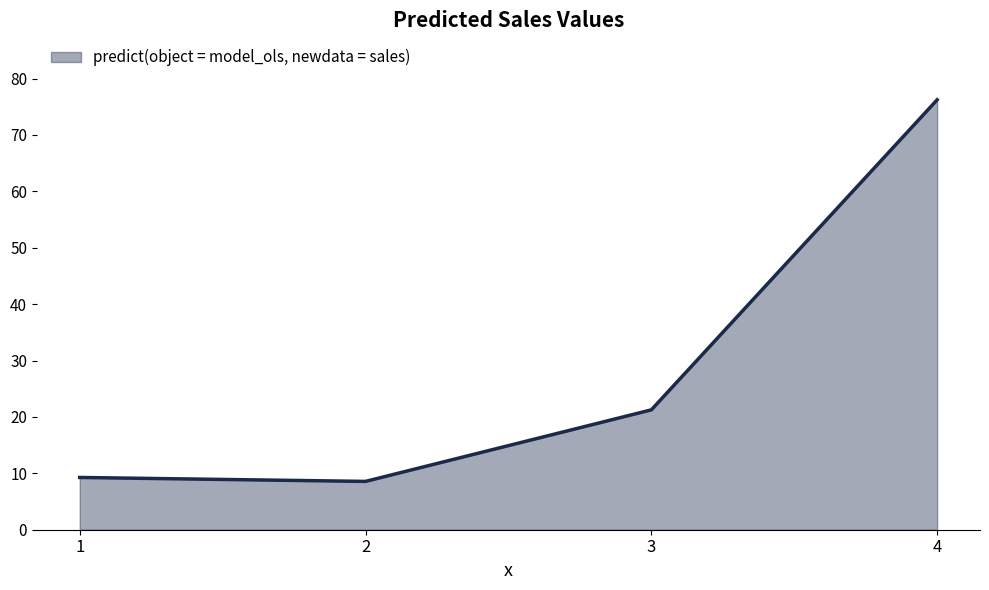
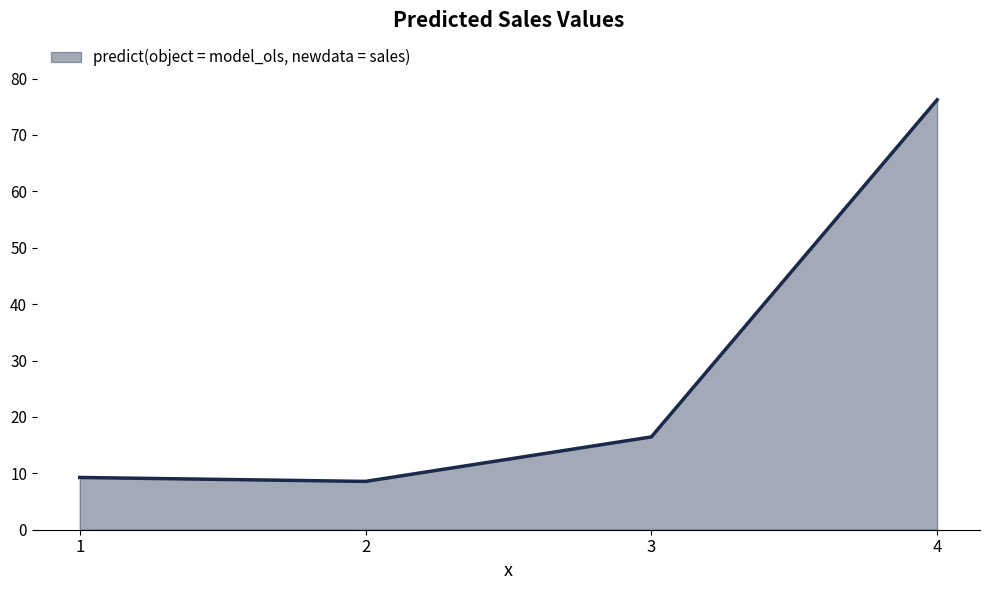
  {
    "1": 9,
    "2": 9,
-   "3": 21,
+   "3": 16,
    "4": 76
  }
